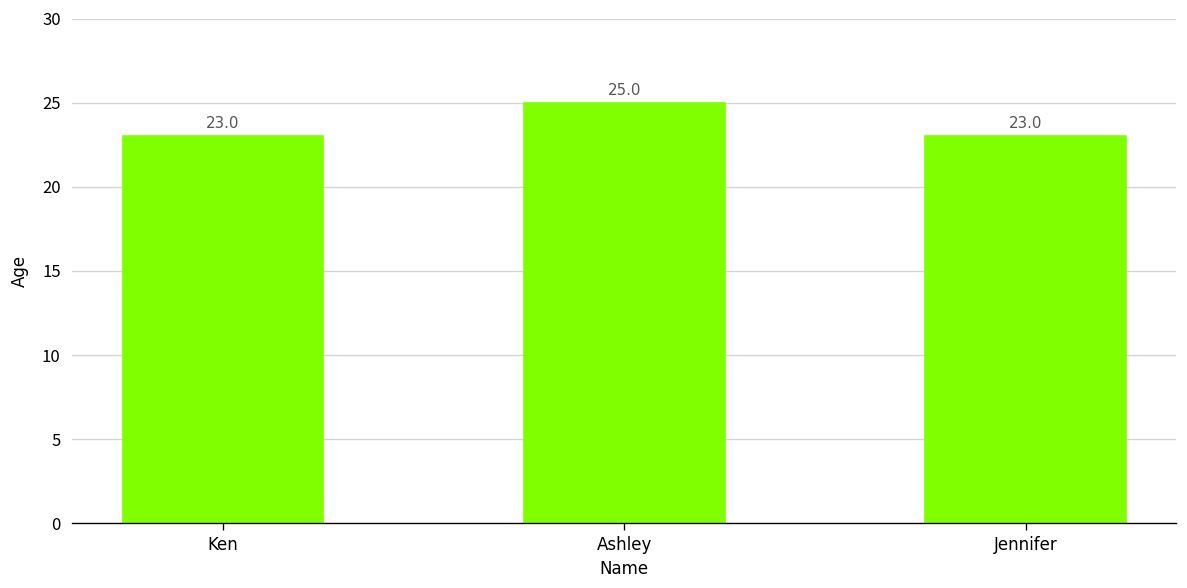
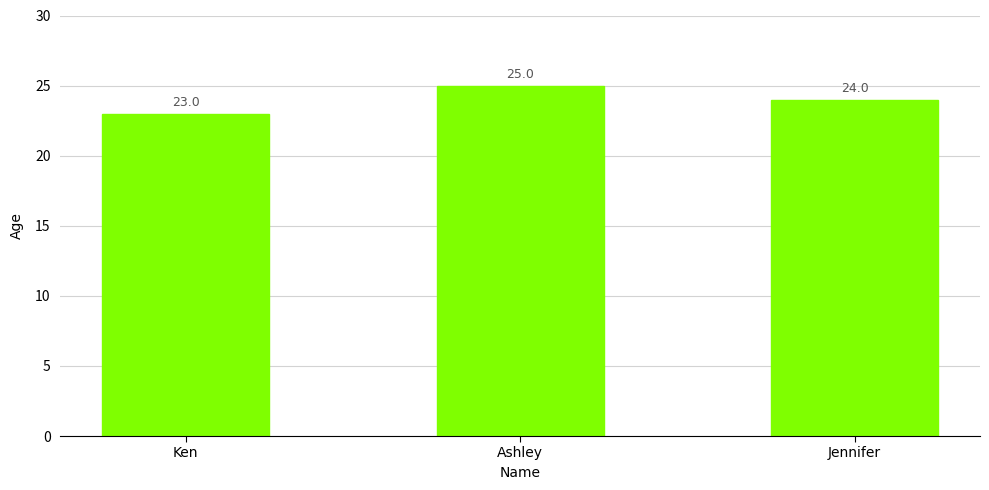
  {
    "Ken": 23.0,
    "Ashley": 25.0,
-   "Jennifer": 23.0
+   "Jennifer": 24.0
  }
